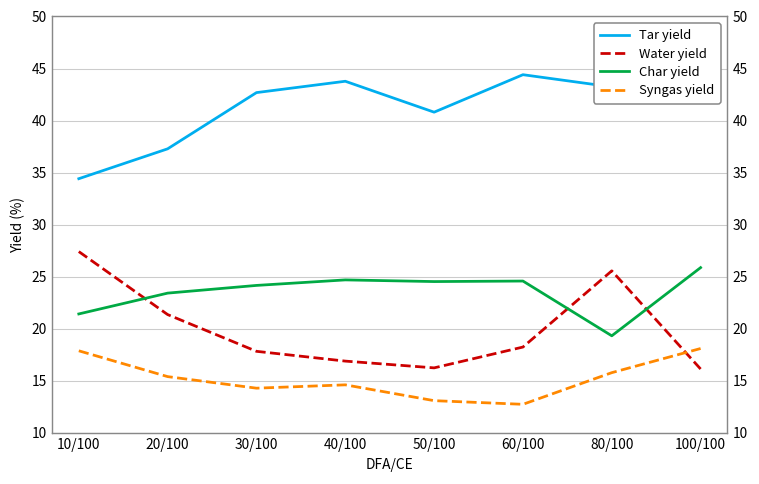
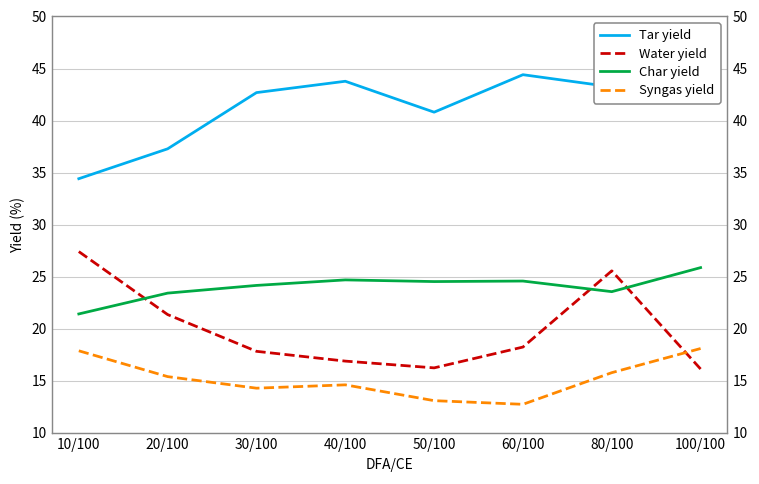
  {
    "Tar yield": {
      "10/100": 34,
      "20/100": 37,
      "30/100": 43,
      "40/100": 44,
      "50/100": 41,
      "60/100": 44
    },
    "Water yield": {
      "10/100": 27,
      "20/100": 21,
      "30/100": 18,
      "40/100": 17,
      "50/100": 16,
      "60/100": 18,
      "80/100": 26,
      "100/100": 16
    },
    "Char yield": {
      "10/100": 21,
      "20/100": 23,
      "30/100": 24,
      "40/100": 25,
      "50/100": 25,
      "60/100": 25,
-     "80/100": 19,
+     "80/100": 24,
      "100/100": 26
    },
    "Syngas yield": {
      "10/100": 18,
      "20/100": 15,
      "30/100": 14,
      "40/100": 15,
      "50/100": 13,
      "60/100": 13,
      "80/100": 16,
      "100/100": 18
    }
  }
